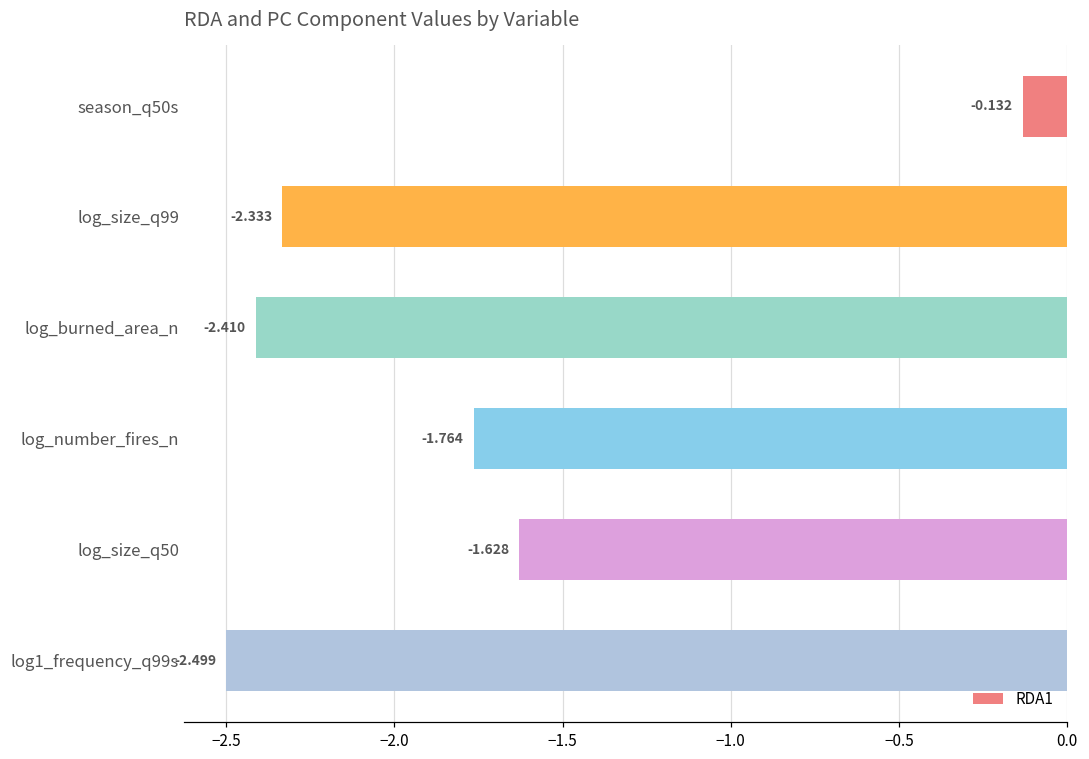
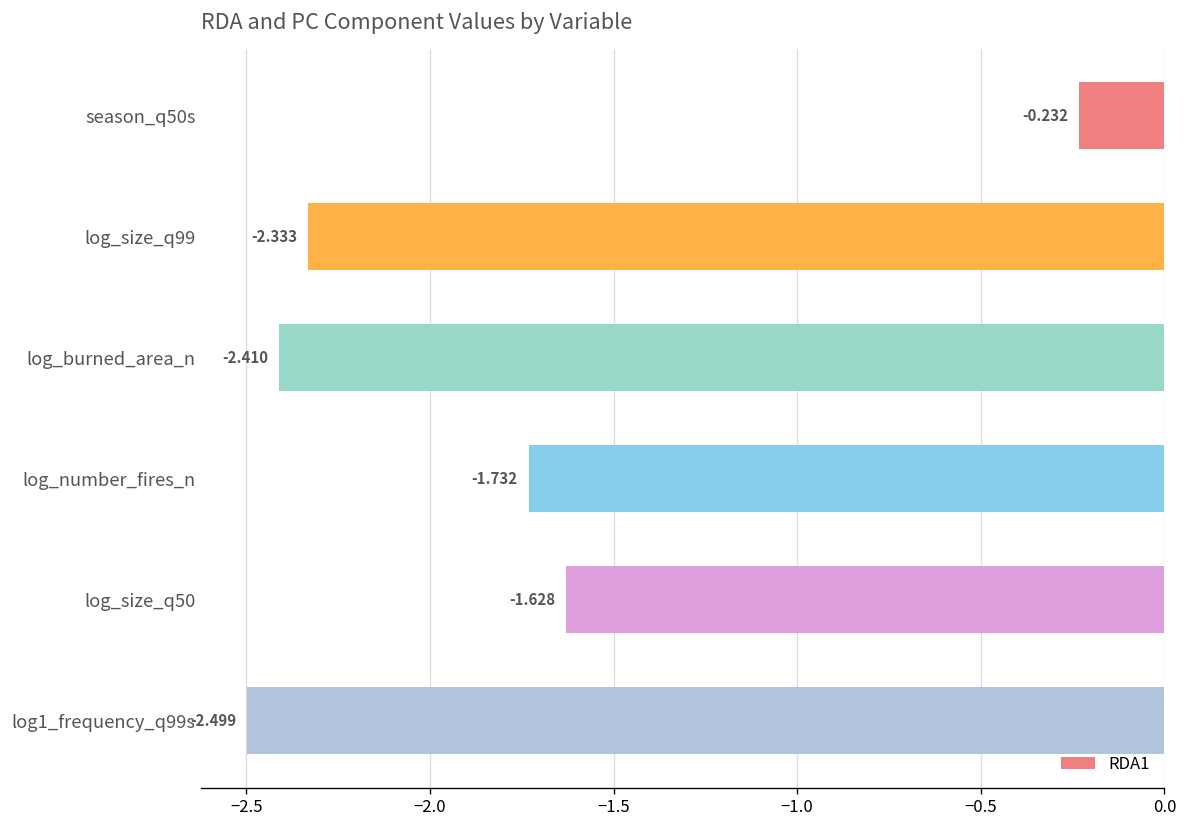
  {
-   "season_q50s": -0.132,
+   "season_q50s": -0.232,
    "log_size_q99": -2.333,
    "log_burned_area_n": -2.410,
-   "log_number_fires_n": -1.764,
+   "log_number_fires_n": -1.732,
    "log_size_q50": -1.628,
    "log1_frequency_q99s": -2.499
  }
